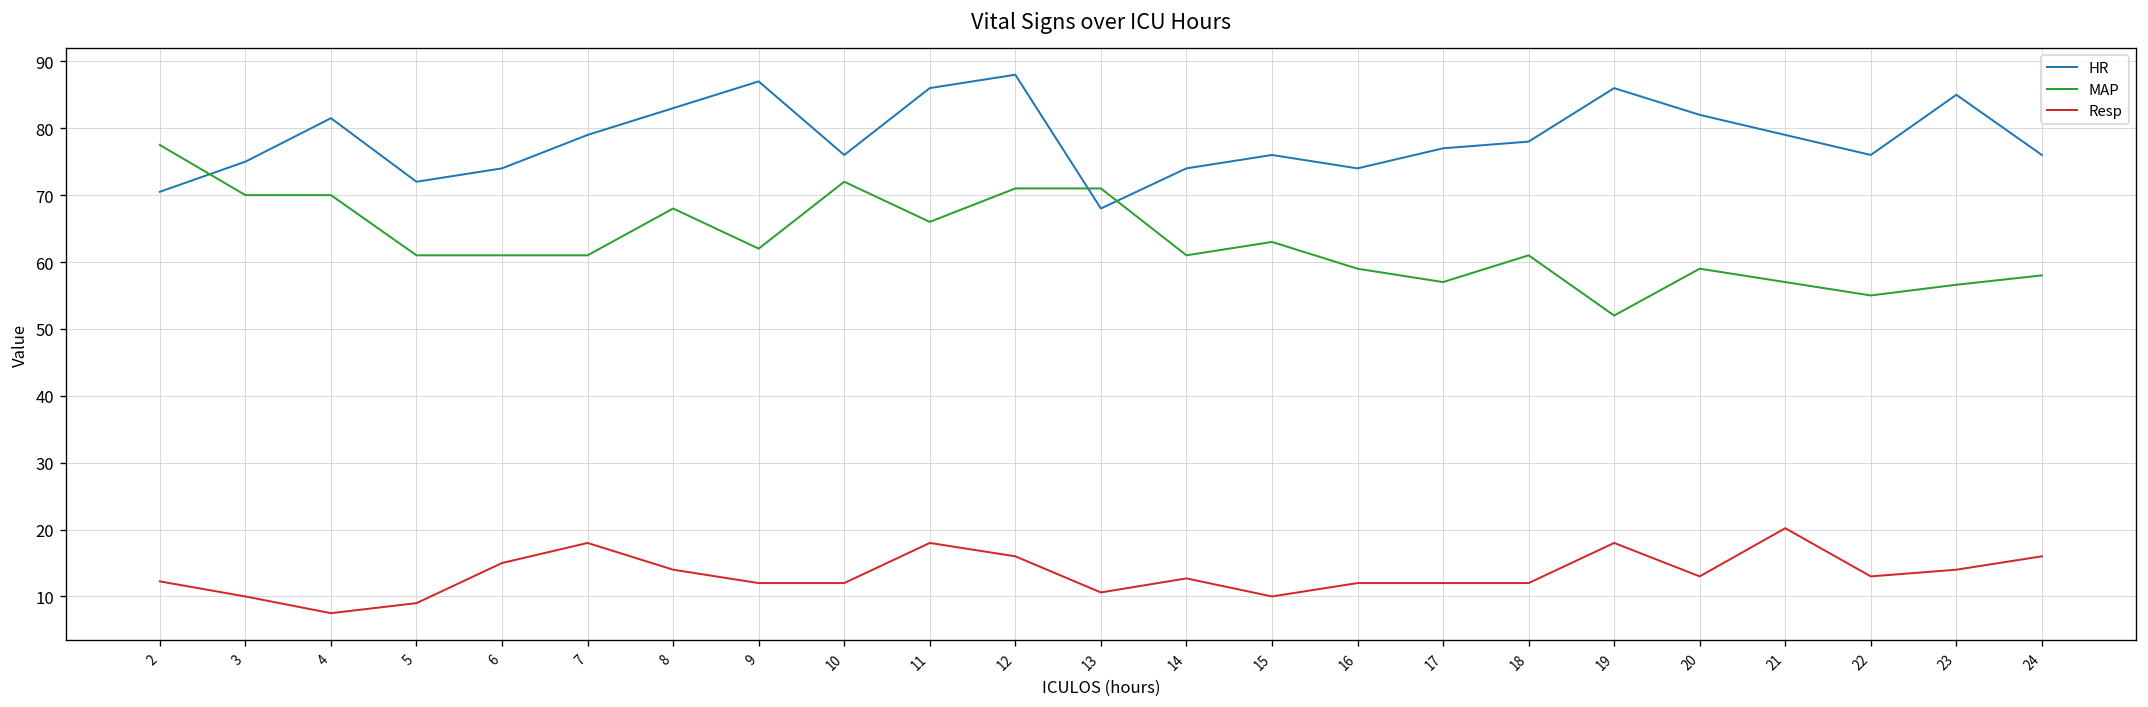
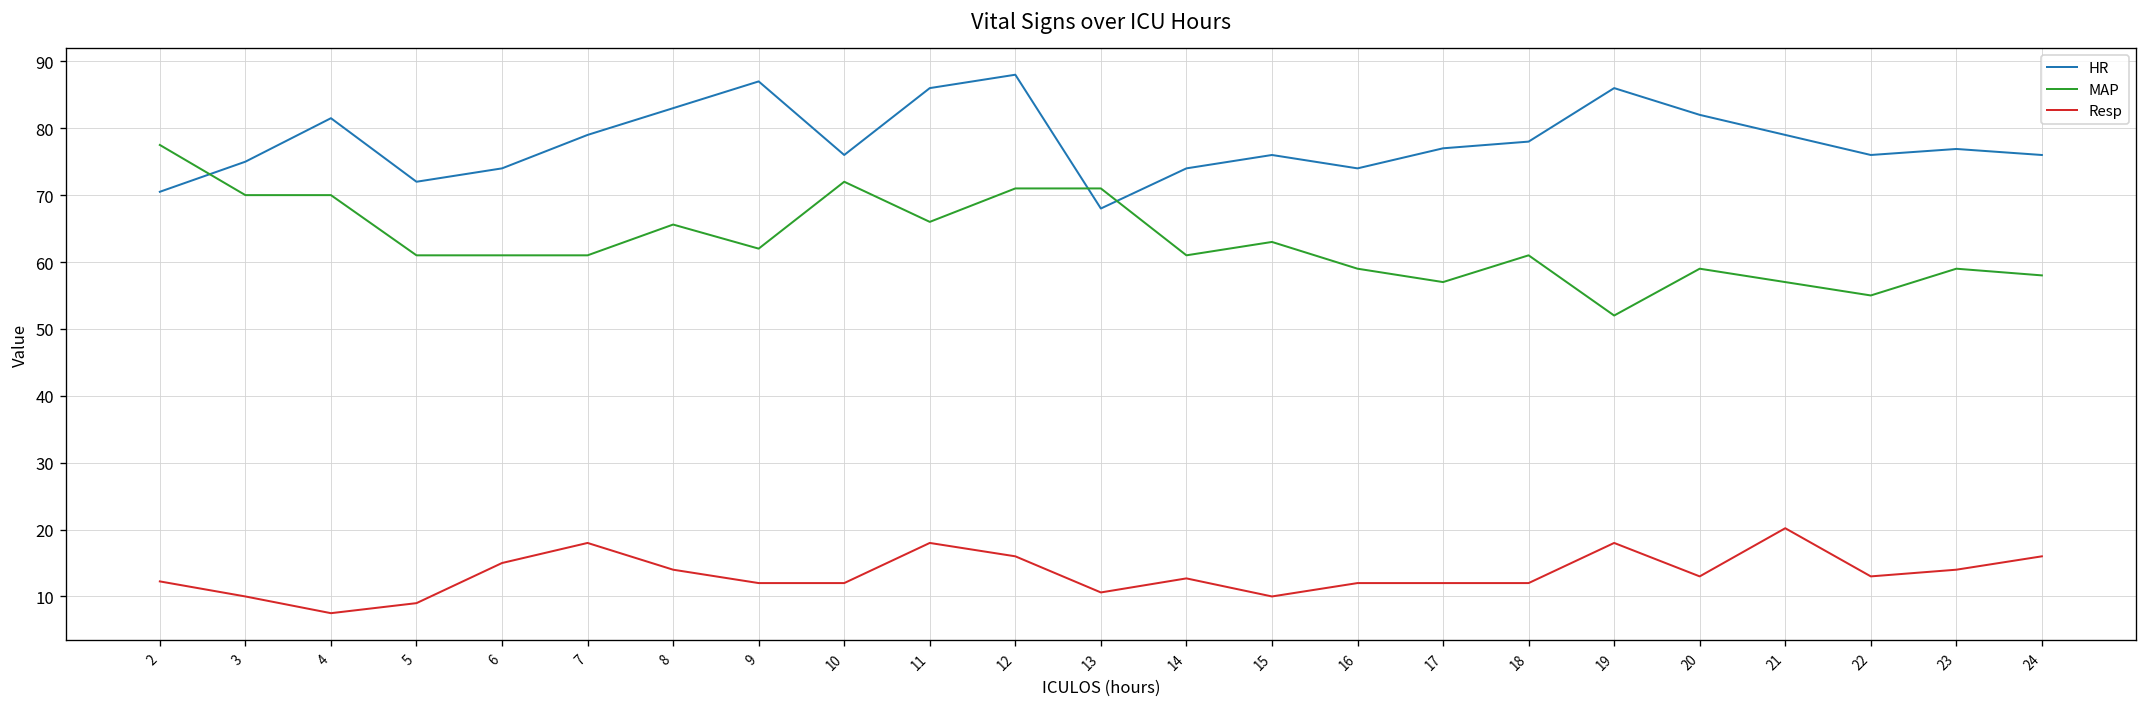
  {
    "HR": {
      "2": 71,
      "3": 75,
      "4": 82,
      "5": 72,
      "6": 74,
      "7": 79,
      "8": 83,
      "9": 87,
      "10": 76,
      "11": 86,
      "12": 88,
      "13": 68,
      "14": 74,
      "15": 76,
      "16": 74,
      "17": 77,
      "18": 78,
      "19": 86,
      "20": 82,
      "21": 79,
      "22": 76,
-     "23": 85,
+     "23": 77,
      "24": 76
    },
    "MAP": {
      "2": 78,
      "3": 70,
      "4": 70,
      "5": 61,
      "6": 61,
      "7": 61,
-     "8": 68,
+     "8": 66,
      "9": 62,
      "10": 72,
      "11": 66,
      "12": 71,
      "13": 71,
      "14": 61,
      "15": 63,
      "16": 59,
      "17": 57,
      "18": 61,
      "19": 52,
      "20": 59,
      "21": 57,
      "22": 55,
-     "23": 57,
+     "23": 59,
      "24": 58
    },
    "Resp": {
      "2": 12,
      "3": 10,
      "4": 8,
      "5": 9,
      "6": 15,
      "7": 18,
      "8": 14,
      "9": 12,
      "10": 12,
      "11": 18,
      "12": 16,
      "13": 11,
      "14": 13,
      "15": 10,
      "16": 12,
      "17": 12,
      "18": 12,
      "19": 18,
      "20": 13,
      "21": 20,
      "22": 13,
      "23": 14,
      "24": 16
    }
  }
